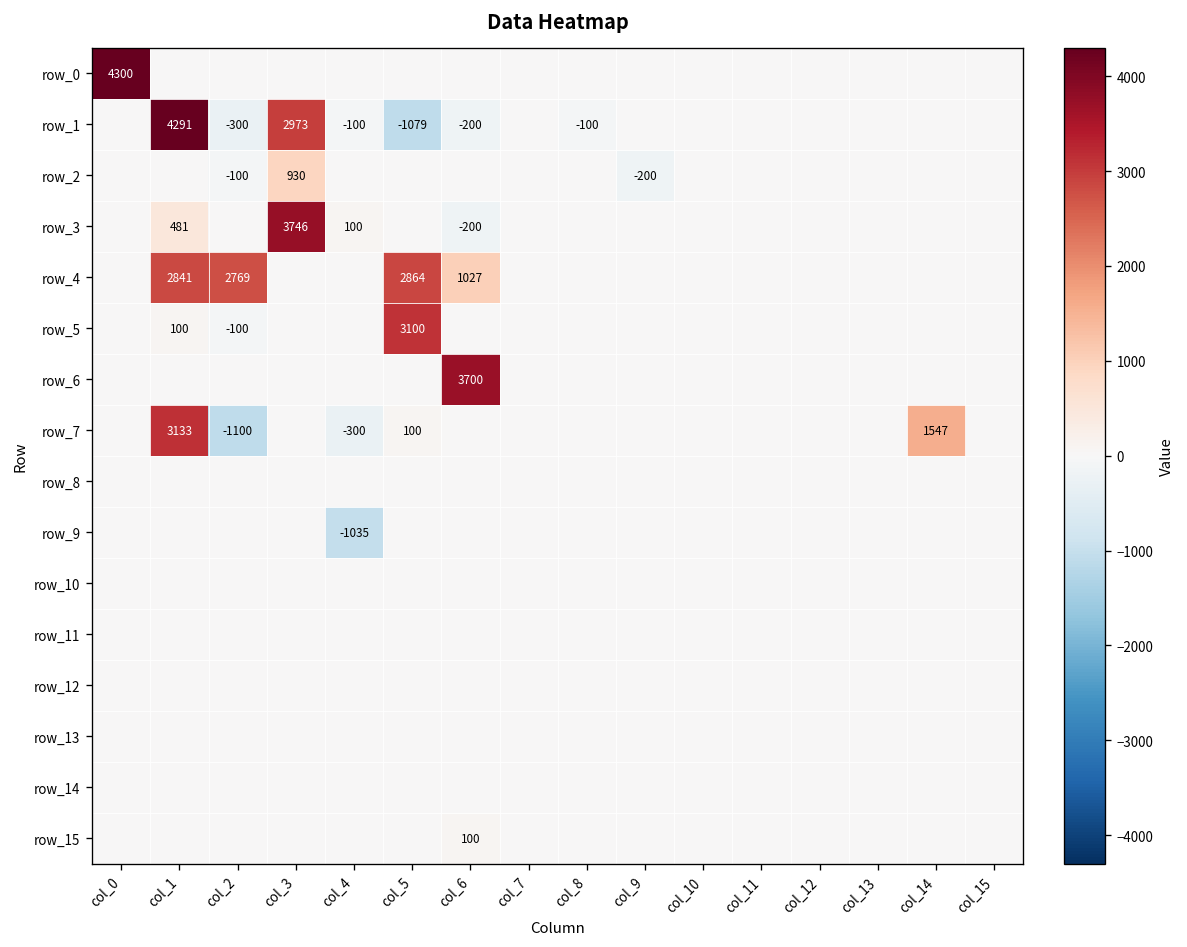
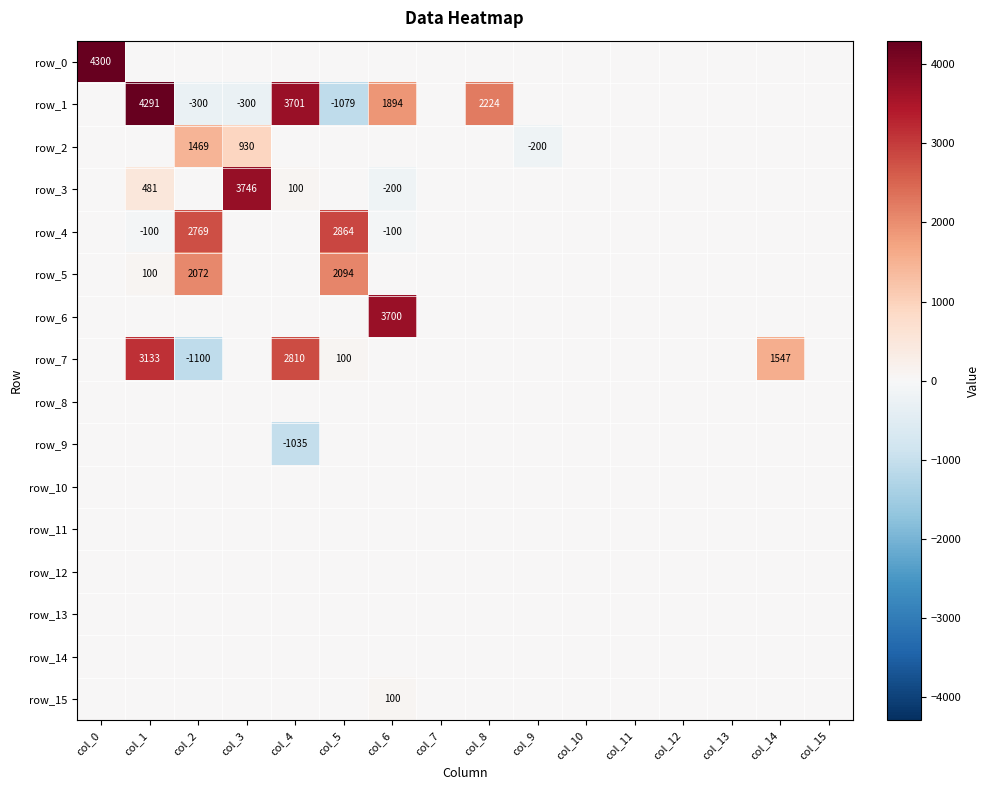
  {
    "row_0": {
      "col_0": 4300
    },
    "row_1": {
      "col_1": 4291,
      "col_2": -300,
-     "col_3": 2973,
-     "col_4": -100,
+     "col_3": -300,
+     "col_4": 3701,
      "col_5": -1079,
-     "col_6": -200,
-     "col_8": -100
+     "col_6": 1894,
+     "col_8": 2224
    },
    "row_2": {
-     "col_2": -100,
+     "col_2": 1469,
      "col_3": 930,
      "col_9": -200
    },
    "row_3": {
      "col_1": 481,
      "col_3": 3746,
      "col_4": 100,
      "col_6": -200
    },
    "row_4": {
-     "col_1": 2841,
+     "col_1": -100,
      "col_2": 2769,
      "col_5": 2864,
-     "col_6": 1027
+     "col_6": -100
    },
    "row_5": {
      "col_1": 100,
-     "col_2": -100,
-     "col_5": 3100
+     "col_2": 2072,
+     "col_5": 2094
    },
    "row_6": {
      "col_6": 3700
    },
    "row_7": {
      "col_1": 3133,
      "col_2": -1100,
-     "col_4": -300,
+     "col_4": 2810,
      "col_5": 100,
      "col_14": 1547
    },
    "row_9": {
      "col_4": -1035
    },
    "row_15": {
      "col_6": 100
    }
  }
